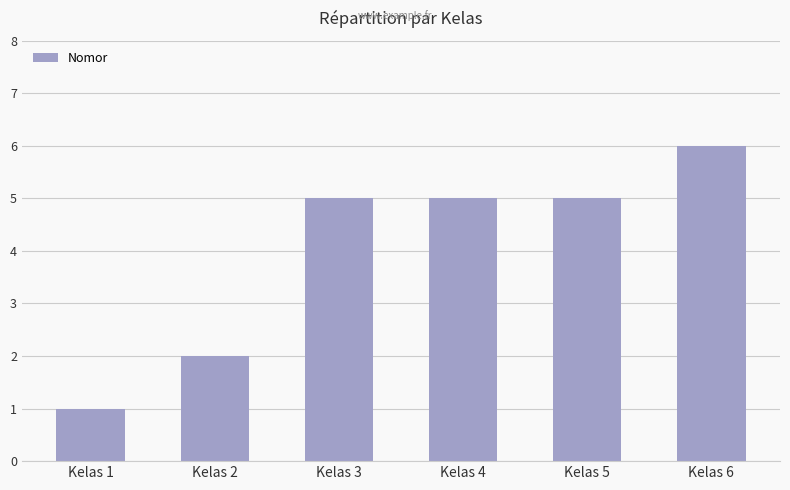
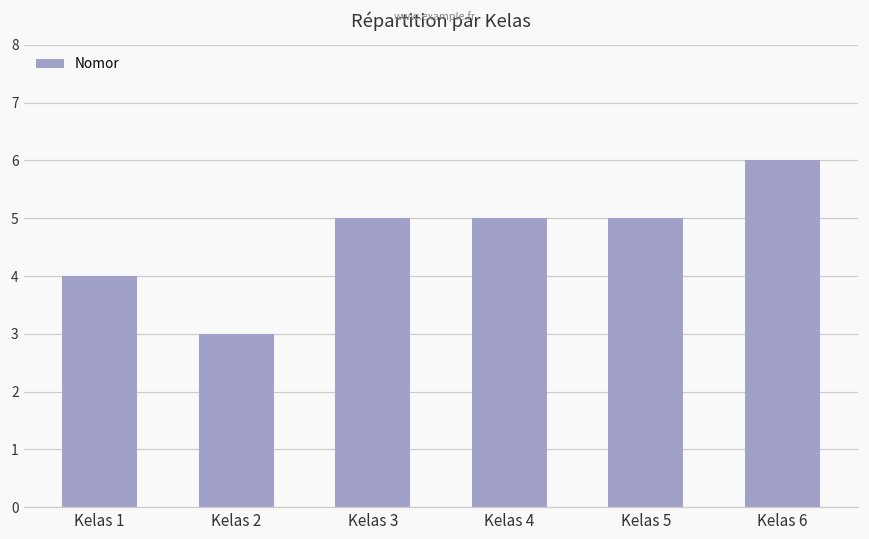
  {
-   "Kelas 1": 1,
-   "Kelas 2": 2,
+   "Kelas 1": 4,
+   "Kelas 2": 3,
    "Kelas 3": 5,
    "Kelas 4": 5,
    "Kelas 5": 5,
    "Kelas 6": 6
  }
